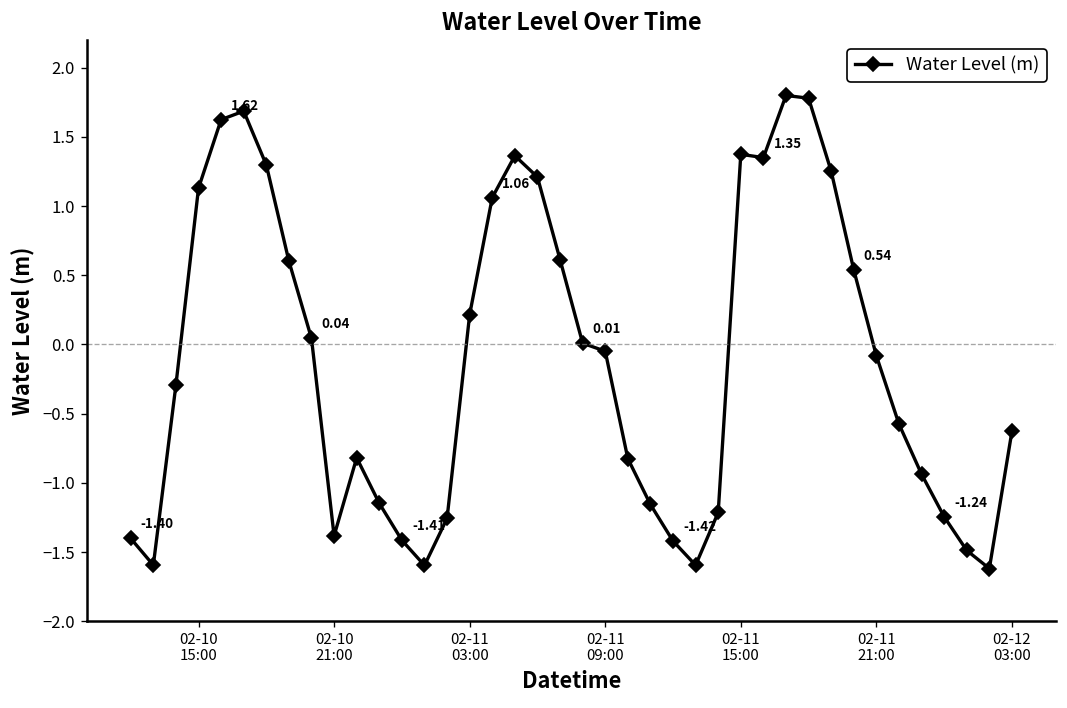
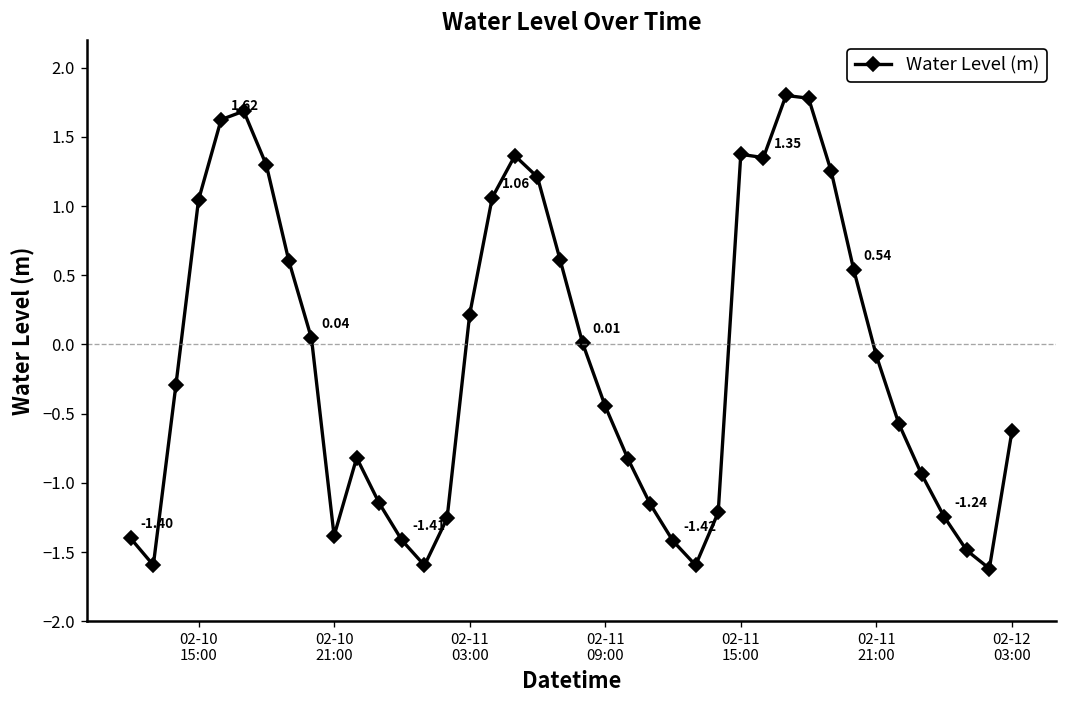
  {
-   "02-10 15:00": 1.13,
+   "02-10 15:00": 1.04,
    "02-10 21:00": -1.38,
    "02-11 03:00": 0.22,
-   "02-11 09:00": -0.05,
+   "02-11 09:00": -0.45,
    "02-11 15:00": 1.37,
    "02-11 21:00": -0.08,
    "02-12 03:00": -0.63
  }
